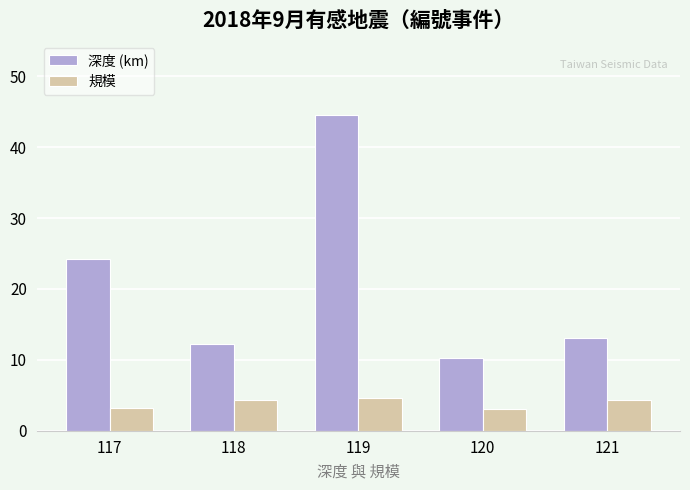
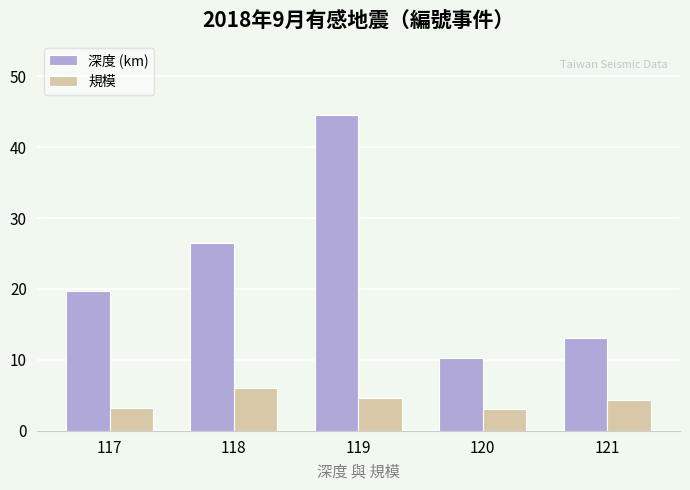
  {
    "深度 (km)": {
-     "117": 24,
-     "118": 12,
+     "117": 20,
+     "118": 27,
      "119": 45,
      "120": 10,
      "121": 13
    },
    "規模": {
      "117": 3,
-     "118": 4,
+     "118": 6,
      "119": 5,
      "120": 3,
      "121": 4
    }
  }
